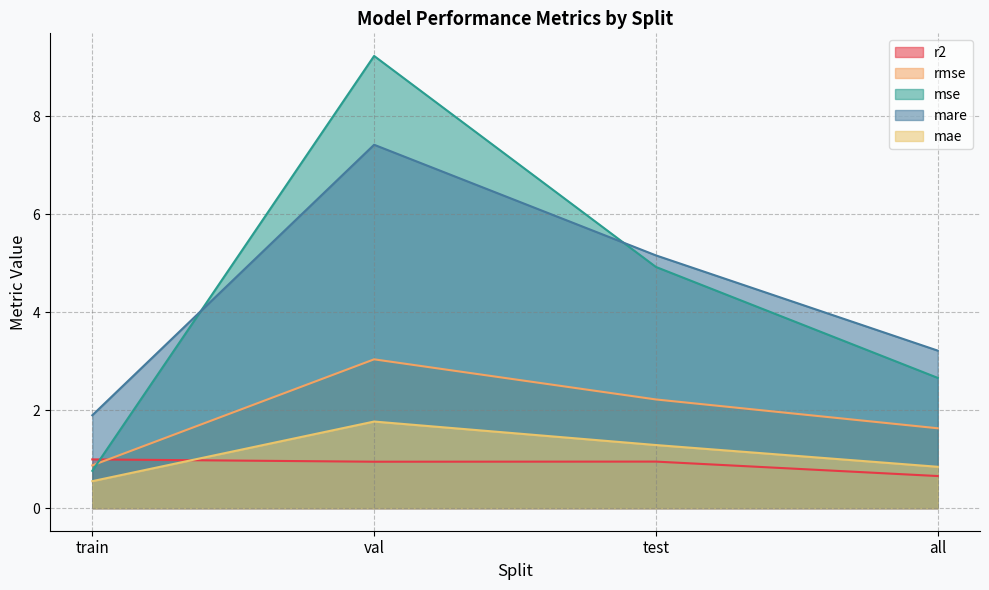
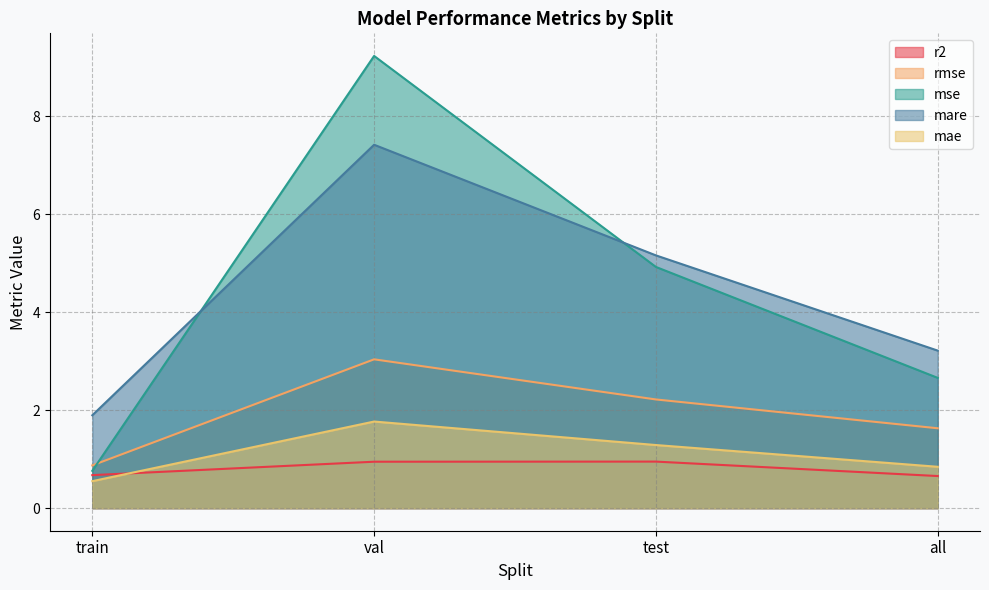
  {
    "r2": {
-     "train": 1.0,
+     "train": 0.7,
      "val": 0.9,
      "test": 1.0,
      "all": 0.7
    }
  }
